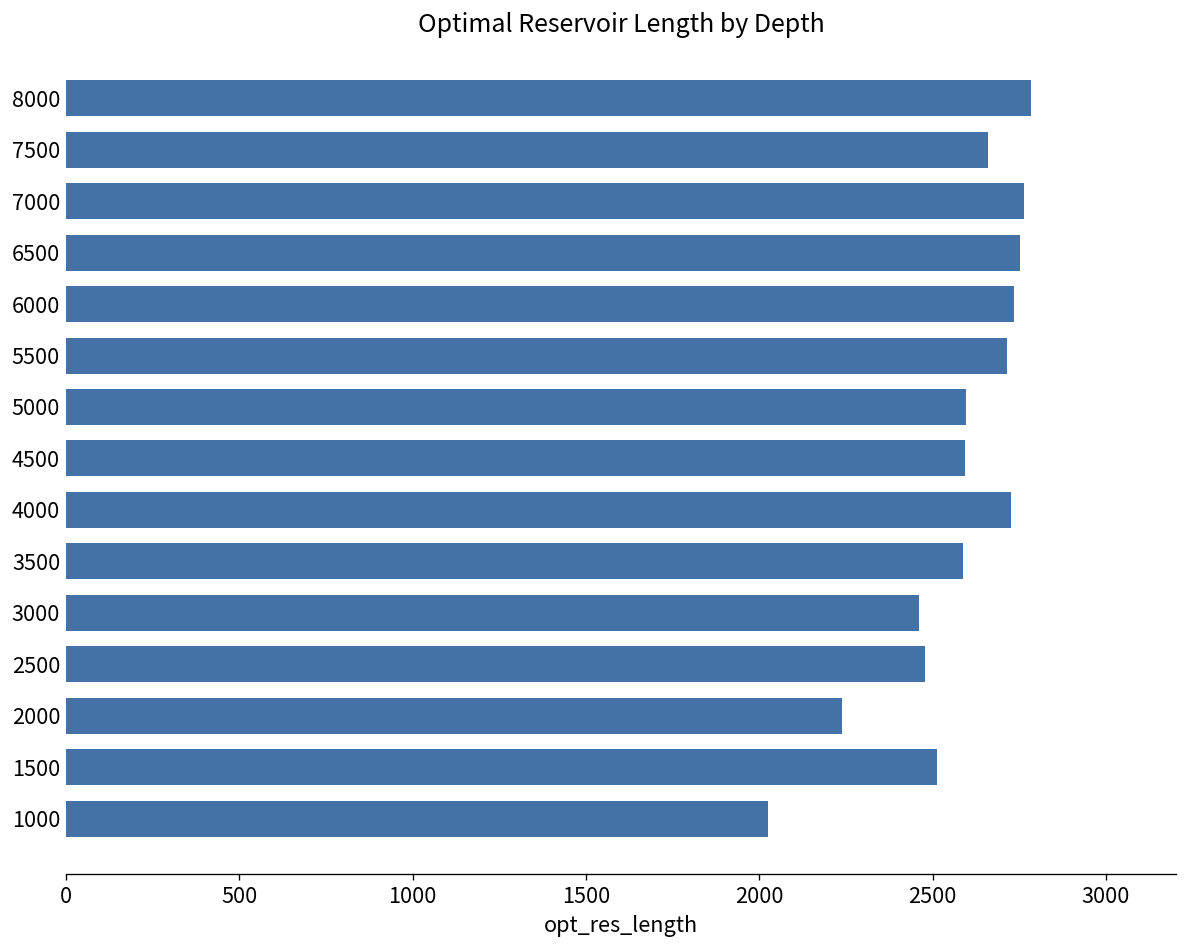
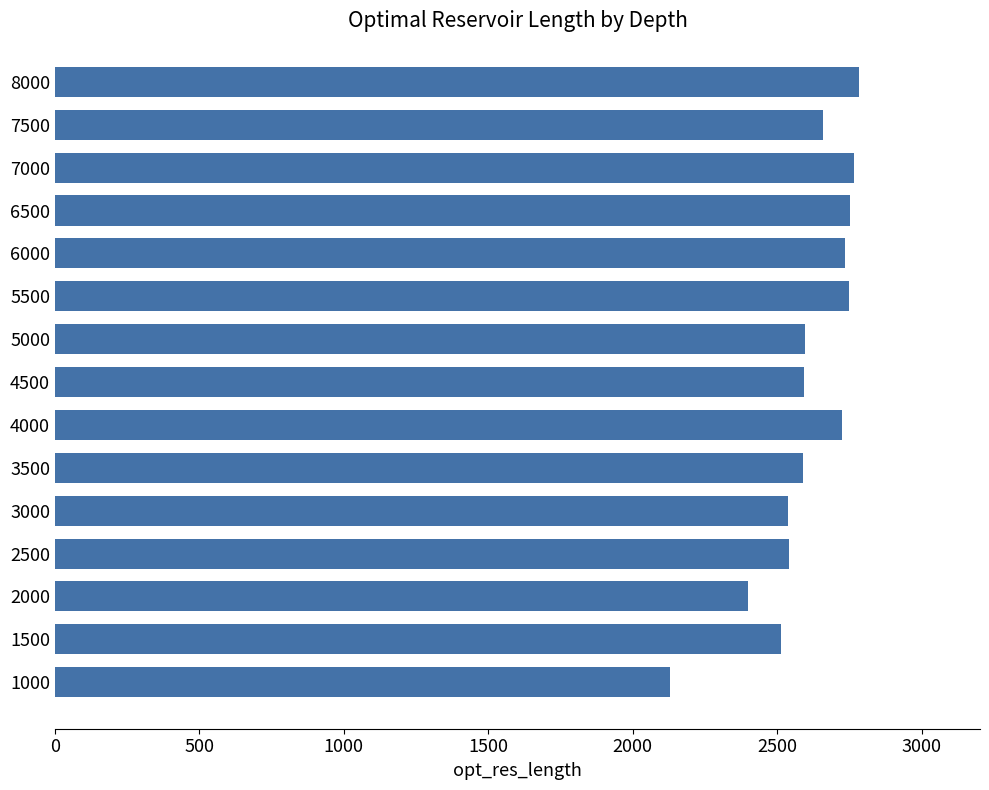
  {
    "8000": 2780,
    "7500": 2660,
    "7000": 2760,
    "6500": 2750,
    "6000": 2730,
-   "5500": 2710,
+   "5500": 2750,
    "5000": 2600,
    "4500": 2590,
    "4000": 2720,
    "3500": 2590,
-   "3000": 2460,
-   "2500": 2480,
-   "2000": 2240,
+   "3000": 2540,
+   "2500": 2540,
+   "2000": 2400,
    "1500": 2510,
-   "1000": 2030
+   "1000": 2130
  }
